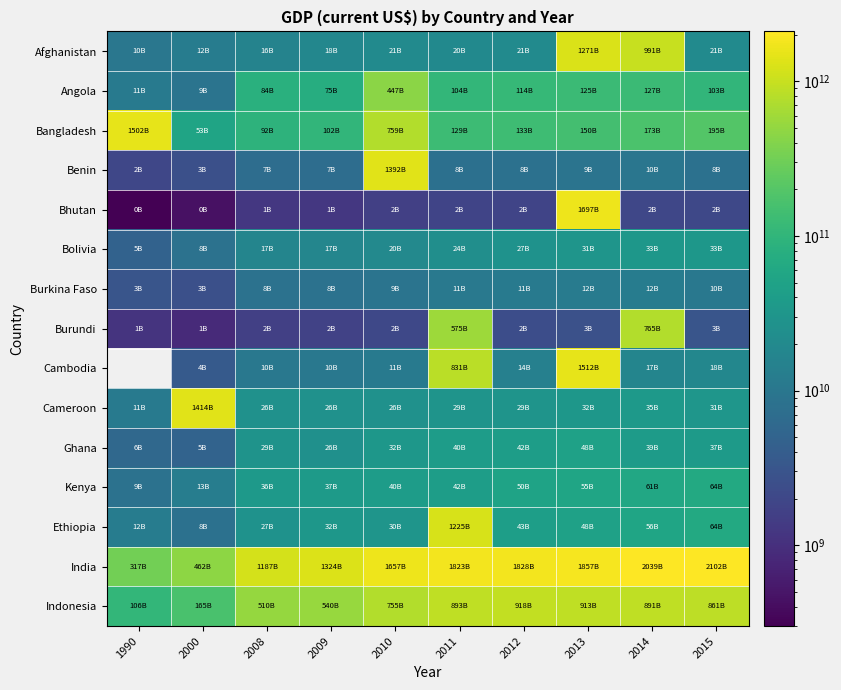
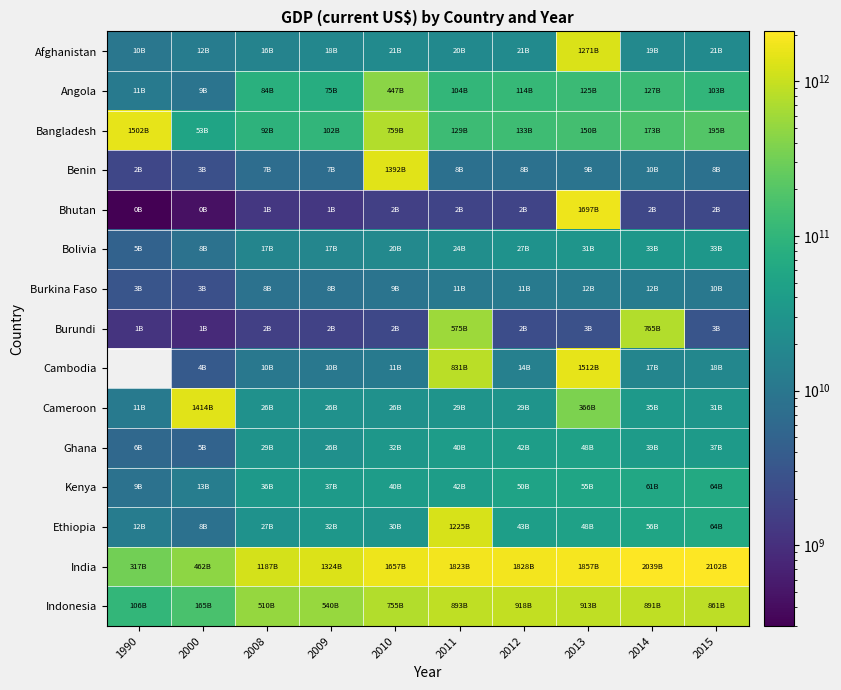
  {
    "Afghanistan": {
      "1990": "10B",
      "2000": "12B",
      "2008": "16B",
      "2009": "18B",
      "2010": "21B",
      "2011": "20B",
      "2012": "21B",
      "2013": "1271B",
-     "2014": "991B",
+     "2014": "19B",
      "2015": "21B"
    },
    "Angola": {
      "1990": "11B",
      "2000": "9B",
      "2008": "84B",
      "2009": "75B",
      "2010": "447B",
      "2011": "104B",
      "2012": "114B",
      "2013": "125B",
      "2014": "127B",
      "2015": "103B"
    },
    "Bangladesh": {
      "1990": "1502B",
      "2000": "53B",
      "2008": "92B",
      "2009": "102B",
      "2010": "759B",
      "2011": "129B",
      "2012": "133B",
      "2013": "150B",
      "2014": "173B",
      "2015": "195B"
    },
    "Benin": {
      "1990": "2B",
      "2000": "3B",
      "2008": "7B",
      "2009": "7B",
      "2010": "1392B",
      "2011": "8B",
      "2012": "8B",
      "2013": "9B",
      "2014": "10B",
      "2015": "8B"
    },
    "Bhutan": {
      "1990": "0B",
      "2000": "0B",
      "2008": "1B",
      "2009": "1B",
      "2010": "2B",
      "2011": "2B",
      "2012": "2B",
      "2013": "1697B",
      "2014": "2B",
      "2015": "2B"
    },
    "Bolivia": {
      "1990": "5B",
      "2000": "8B",
      "2008": "17B",
      "2009": "17B",
      "2010": "20B",
      "2011": "24B",
      "2012": "27B",
      "2013": "31B",
      "2014": "33B",
      "2015": "33B"
    },
    "Burkina Faso": {
      "1990": "3B",
      "2000": "3B",
      "2008": "8B",
      "2009": "8B",
      "2010": "9B",
      "2011": "11B",
      "2012": "11B",
      "2013": "12B",
      "2014": "12B",
      "2015": "10B"
    },
    "Burundi": {
      "1990": "1B",
      "2000": "1B",
      "2008": "2B",
      "2009": "2B",
      "2010": "2B",
      "2011": "575B",
      "2012": "2B",
      "2013": "3B",
      "2014": "765B",
      "2015": "3B"
    },
    "Cambodia": {
      "2000": "4B",
      "2008": "10B",
      "2009": "10B",
      "2010": "11B",
      "2011": "831B",
      "2012": "14B",
      "2013": "1512B",
      "2014": "17B",
      "2015": "18B"
    },
    "Cameroon": {
      "1990": "11B",
      "2000": "1414B",
      "2008": "26B",
      "2009": "26B",
      "2010": "26B",
      "2011": "29B",
      "2012": "29B",
-     "2013": "32B",
+     "2013": "366B",
      "2014": "35B",
      "2015": "31B"
    },
    "Ghana": {
      "1990": "6B",
      "2000": "5B",
      "2008": "29B",
      "2009": "26B",
      "2010": "32B",
      "2011": "40B",
      "2012": "42B",
      "2013": "48B",
      "2014": "39B",
      "2015": "37B"
    },
    "Kenya": {
      "1990": "9B",
      "2000": "13B",
      "2008": "36B",
      "2009": "37B",
      "2010": "40B",
      "2011": "42B",
      "2012": "50B",
      "2013": "55B",
      "2014": "61B",
      "2015": "64B"
    },
    "Ethiopia": {
      "1990": "12B",
      "2000": "8B",
      "2008": "27B",
      "2009": "32B",
      "2010": "30B",
      "2011": "1225B",
      "2012": "43B",
      "2013": "48B",
      "2014": "56B",
      "2015": "64B"
    },
    "India": {
      "1990": "317B",
      "2000": "462B",
      "2008": "1187B",
      "2009": "1324B",
      "2010": "1657B",
      "2011": "1823B",
      "2012": "1828B",
      "2013": "1857B",
      "2014": "2039B",
      "2015": "2102B"
    },
    "Indonesia": {
      "1990": "106B",
      "2000": "165B",
      "2008": "510B",
      "2009": "540B",
      "2010": "755B",
      "2011": "893B",
      "2012": "918B",
      "2013": "913B",
      "2014": "891B",
      "2015": "861B"
    }
  }
